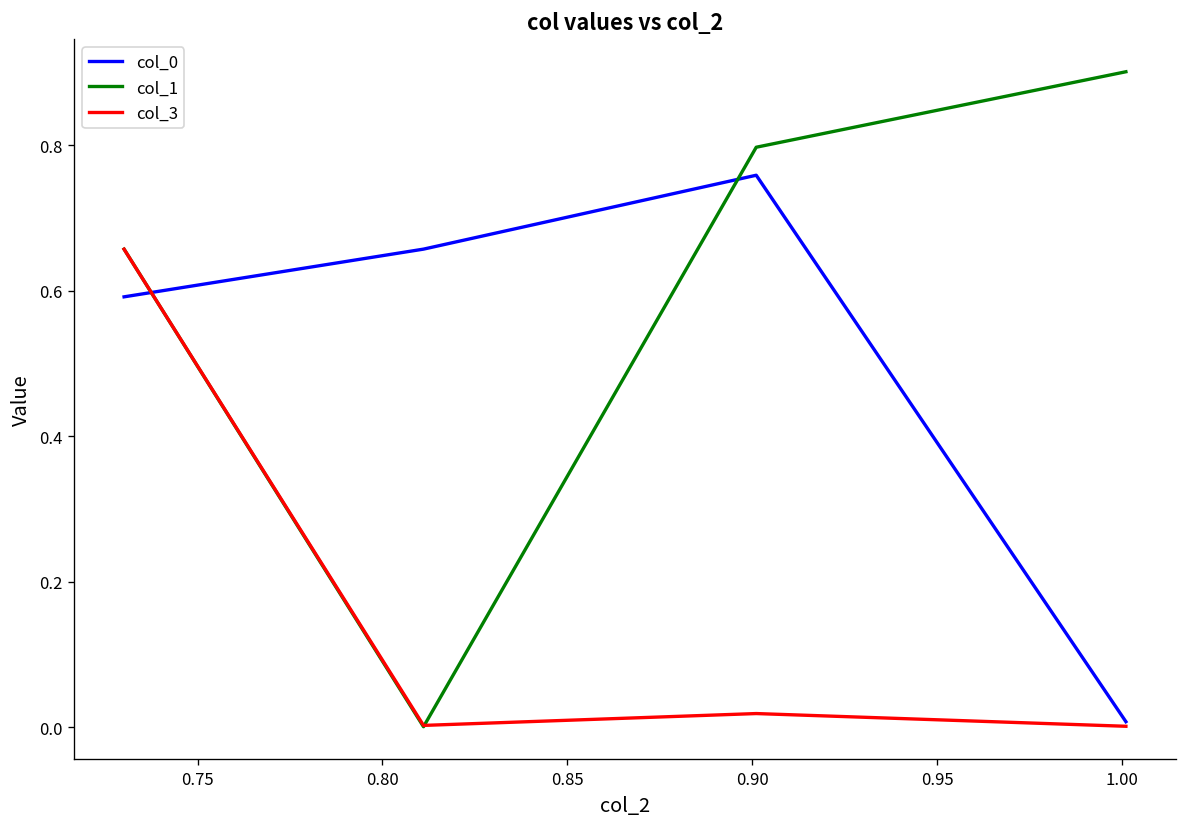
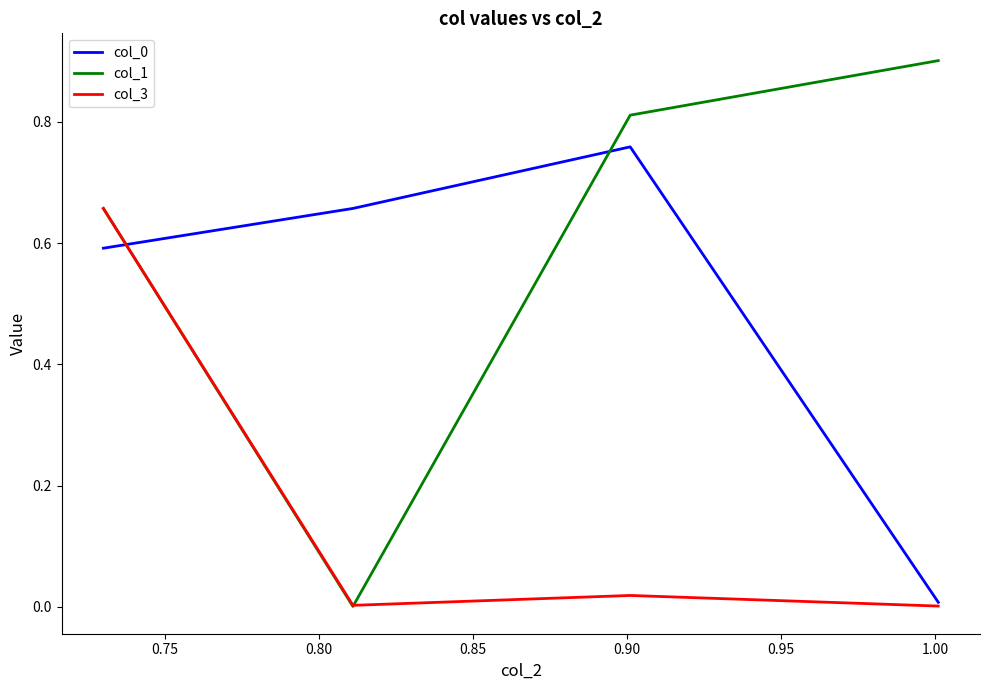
  {
    "col_0": {
      "0.90": 0.76,
      "1.00": 0.01
    },
    "col_1": {
-     "0.90": 0.80,
+     "0.90": 0.81,
      "1.00": 0.90
    },
    "col_3": {
      "0.90": 0.02,
      "1.00": 0.00
    }
  }
